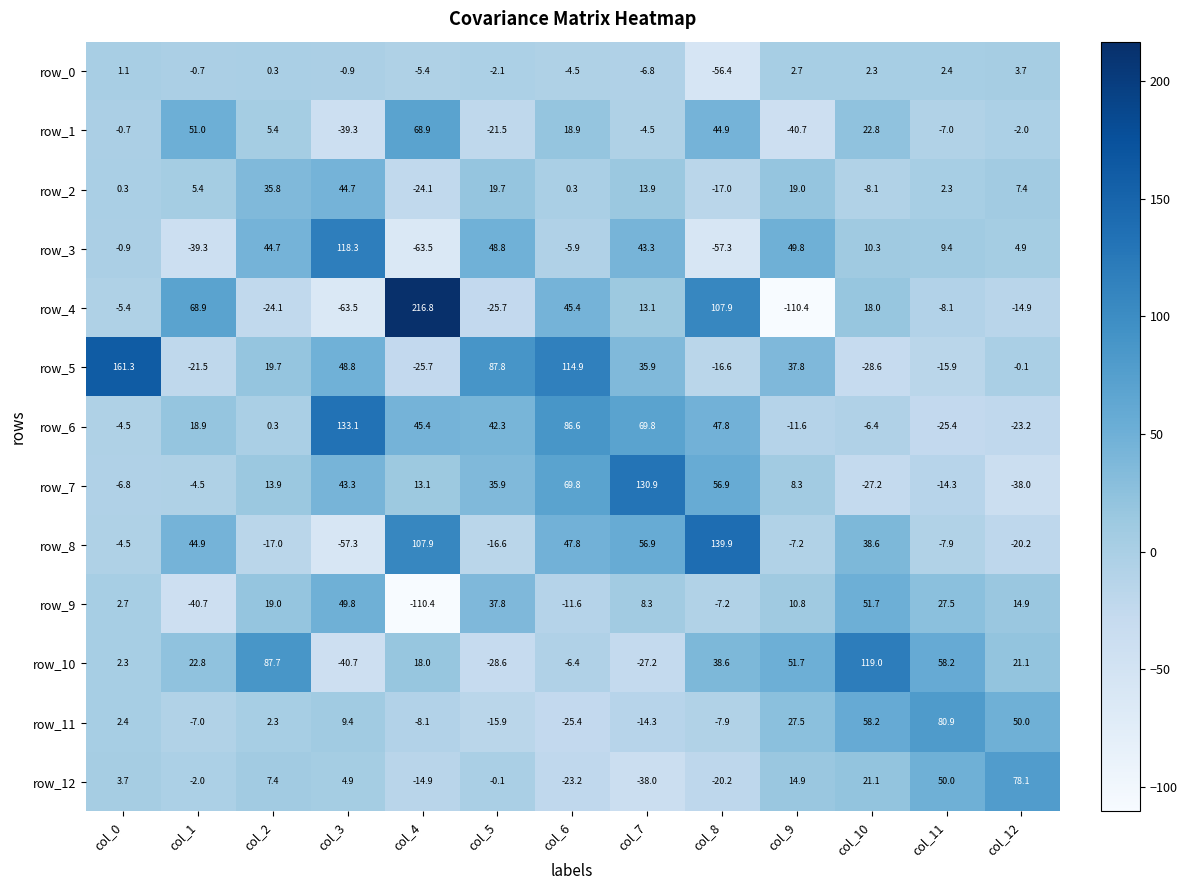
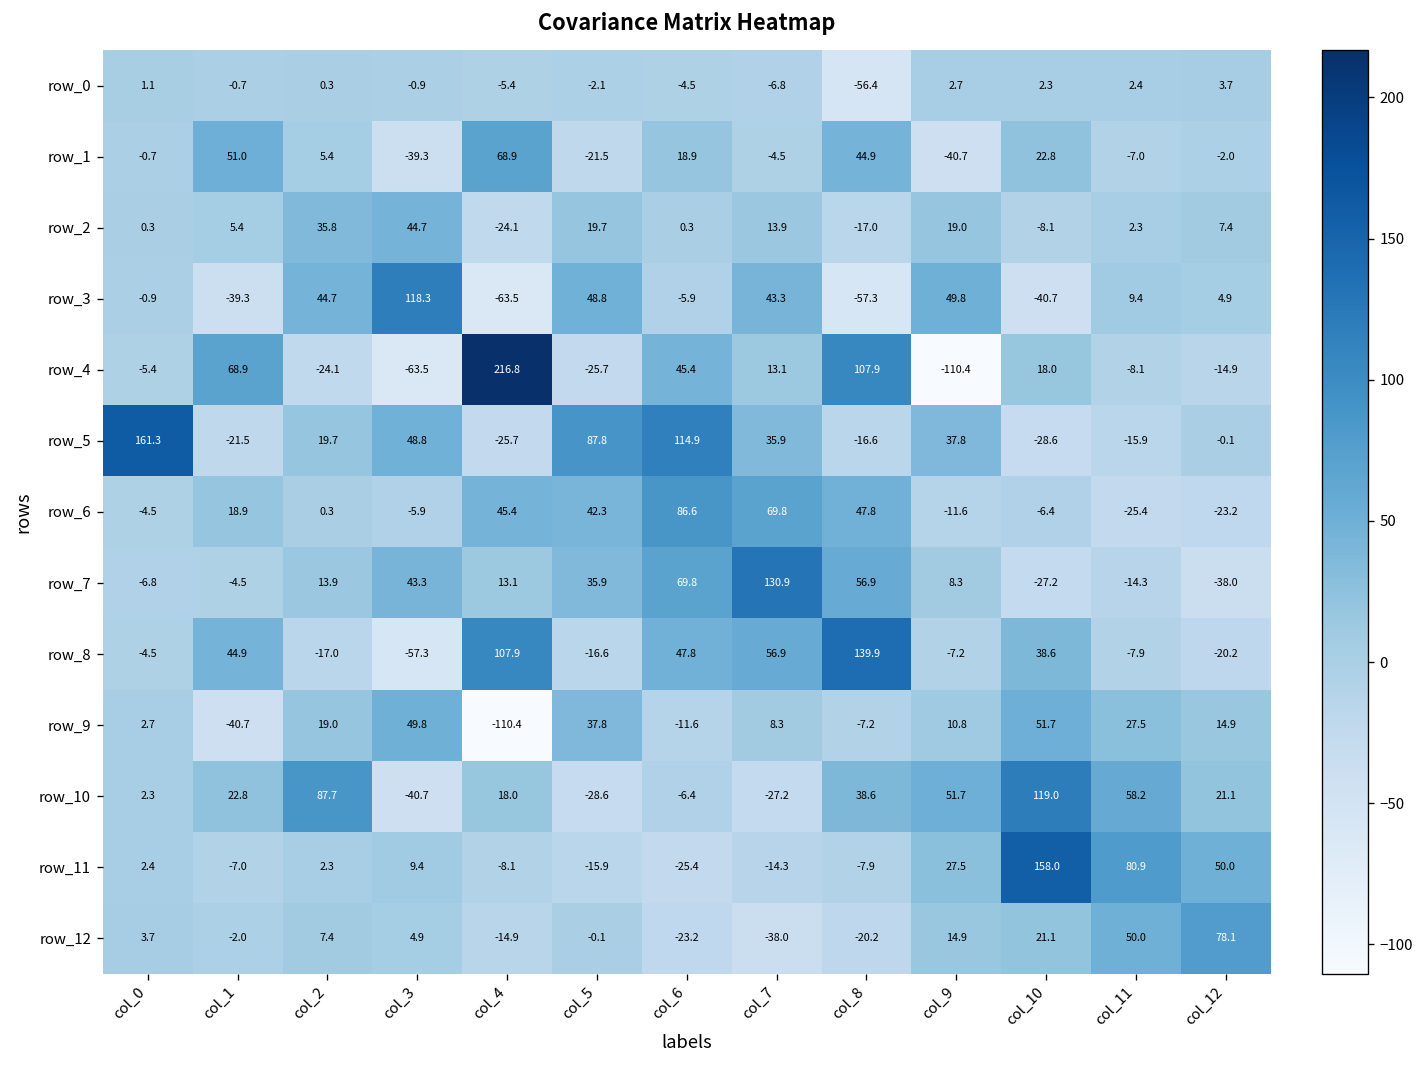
  {
    "row_0": {
      "col_0": 1.1,
      "col_1": -0.7,
      "col_2": 0.3,
      "col_3": -0.9,
      "col_4": -5.4,
      "col_5": -2.1,
      "col_6": -4.5,
      "col_7": -6.8,
      "col_8": -56.4,
      "col_9": 2.7,
      "col_10": 2.3,
      "col_11": 2.4,
      "col_12": 3.7
    },
    "row_1": {
      "col_0": -0.7,
      "col_1": 51.0,
      "col_2": 5.4,
      "col_3": -39.3,
      "col_4": 68.9,
      "col_5": -21.5,
      "col_6": 18.9,
      "col_7": -4.5,
      "col_8": 44.9,
      "col_9": -40.7,
      "col_10": 22.8,
      "col_11": -7.0,
      "col_12": -2.0
    },
    "row_2": {
      "col_0": 0.3,
      "col_1": 5.4,
      "col_2": 35.8,
      "col_3": 44.7,
      "col_4": -24.1,
      "col_5": 19.7,
      "col_6": 0.3,
      "col_7": 13.9,
      "col_8": -17.0,
      "col_9": 19.0,
      "col_10": -8.1,
      "col_11": 2.3,
      "col_12": 7.4
    },
    "row_3": {
      "col_0": -0.9,
      "col_1": -39.3,
      "col_2": 44.7,
      "col_3": 118.3,
      "col_4": -63.5,
      "col_5": 48.8,
      "col_6": -5.9,
      "col_7": 43.3,
      "col_8": -57.3,
      "col_9": 49.8,
-     "col_10": 10.3,
+     "col_10": -40.7,
      "col_11": 9.4,
      "col_12": 4.9
    },
    "row_4": {
      "col_0": -5.4,
      "col_1": 68.9,
      "col_2": -24.1,
      "col_3": -63.5,
      "col_4": 216.8,
      "col_5": -25.7,
      "col_6": 45.4,
      "col_7": 13.1,
      "col_8": 107.9,
      "col_9": -110.4,
      "col_10": 18.0,
      "col_11": -8.1,
      "col_12": -14.9
    },
    "row_5": {
      "col_0": 161.3,
      "col_1": -21.5,
      "col_2": 19.7,
      "col_3": 48.8,
      "col_4": -25.7,
      "col_5": 87.8,
      "col_6": 114.9,
      "col_7": 35.9,
      "col_8": -16.6,
      "col_9": 37.8,
      "col_10": -28.6,
      "col_11": -15.9,
      "col_12": -0.1
    },
    "row_6": {
      "col_0": -4.5,
      "col_1": 18.9,
      "col_2": 0.3,
-     "col_3": 133.1,
+     "col_3": -5.9,
      "col_4": 45.4,
      "col_5": 42.3,
      "col_6": 86.6,
      "col_7": 69.8,
      "col_8": 47.8,
      "col_9": -11.6,
      "col_10": -6.4,
      "col_11": -25.4,
      "col_12": -23.2
    },
    "row_7": {
      "col_0": -6.8,
      "col_1": -4.5,
      "col_2": 13.9,
      "col_3": 43.3,
      "col_4": 13.1,
      "col_5": 35.9,
      "col_6": 69.8,
      "col_7": 130.9,
      "col_8": 56.9,
      "col_9": 8.3,
      "col_10": -27.2,
      "col_11": -14.3,
      "col_12": -38.0
    },
    "row_8": {
      "col_0": -4.5,
      "col_1": 44.9,
      "col_2": -17.0,
      "col_3": -57.3,
      "col_4": 107.9,
      "col_5": -16.6,
      "col_6": 47.8,
      "col_7": 56.9,
      "col_8": 139.9,
      "col_9": -7.2,
      "col_10": 38.6,
      "col_11": -7.9,
      "col_12": -20.2
    },
    "row_9": {
      "col_0": 2.7,
      "col_1": -40.7,
      "col_2": 19.0,
      "col_3": 49.8,
      "col_4": -110.4,
      "col_5": 37.8,
      "col_6": -11.6,
      "col_7": 8.3,
      "col_8": -7.2,
      "col_9": 10.8,
      "col_10": 51.7,
      "col_11": 27.5,
      "col_12": 14.9
    },
    "row_10": {
      "col_0": 2.3,
      "col_1": 22.8,
      "col_2": 87.7,
      "col_3": -40.7,
      "col_4": 18.0,
      "col_5": -28.6,
      "col_6": -6.4,
      "col_7": -27.2,
      "col_8": 38.6,
      "col_9": 51.7,
      "col_10": 119.0,
      "col_11": 58.2,
      "col_12": 21.1
    },
    "row_11": {
      "col_0": 2.4,
      "col_1": -7.0,
      "col_2": 2.3,
      "col_3": 9.4,
      "col_4": -8.1,
      "col_5": -15.9,
      "col_6": -25.4,
      "col_7": -14.3,
      "col_8": -7.9,
      "col_9": 27.5,
-     "col_10": 58.2,
+     "col_10": 158.0,
      "col_11": 80.9,
      "col_12": 50.0
    },
    "row_12": {
      "col_0": 3.7,
      "col_1": -2.0,
      "col_2": 7.4,
      "col_3": 4.9,
      "col_4": -14.9,
      "col_5": -0.1,
      "col_6": -23.2,
      "col_7": -38.0,
      "col_8": -20.2,
      "col_9": 14.9,
      "col_10": 21.1,
      "col_11": 50.0,
      "col_12": 78.1
    }
  }
